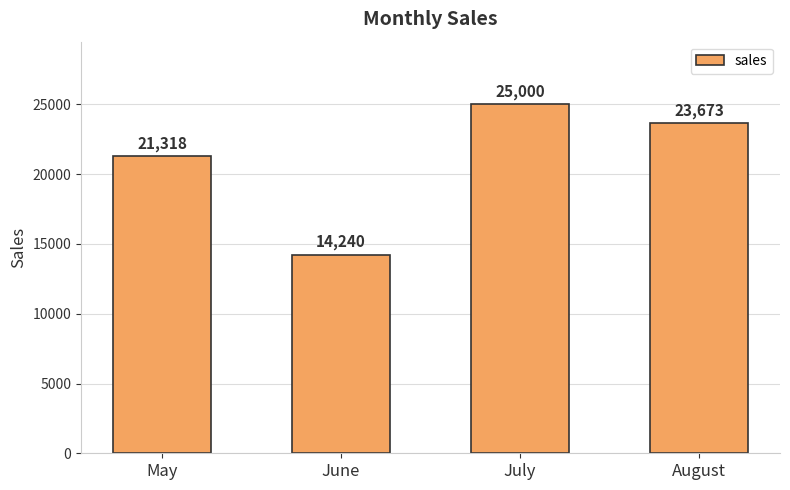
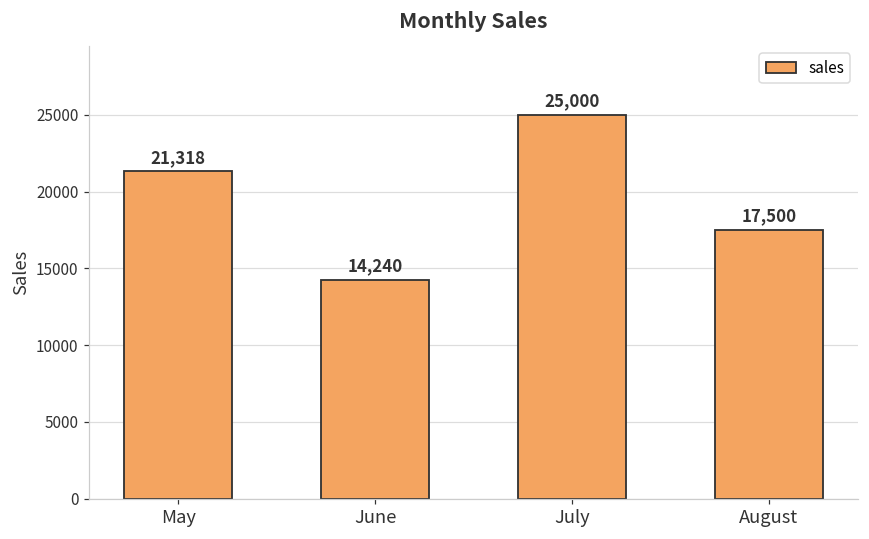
  {
    "May": "21,318",
    "June": "14,240",
    "July": "25,000",
-   "August": "23,673"
+   "August": "17,500"
  }
